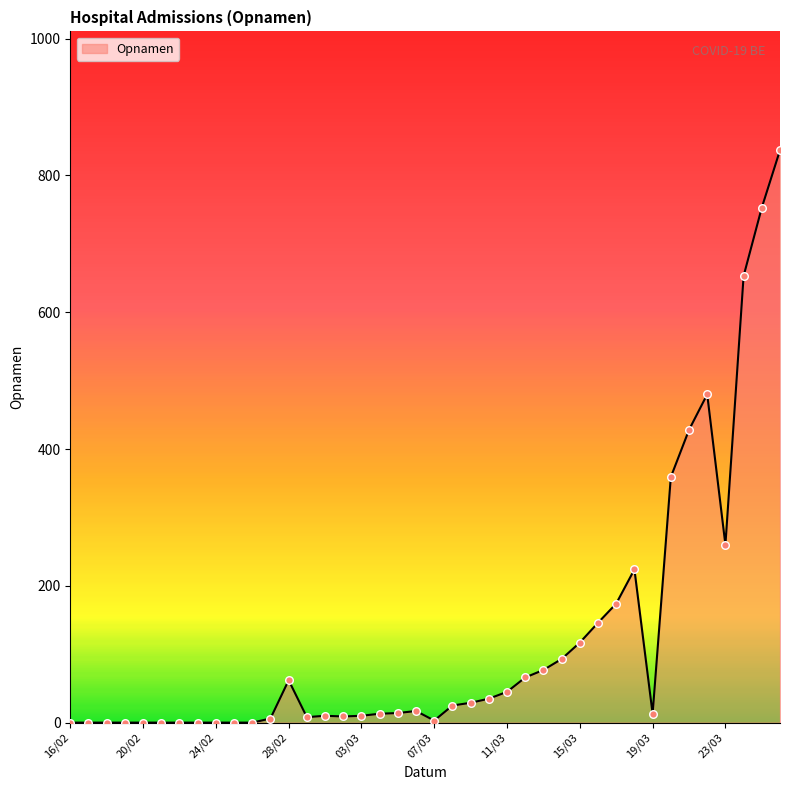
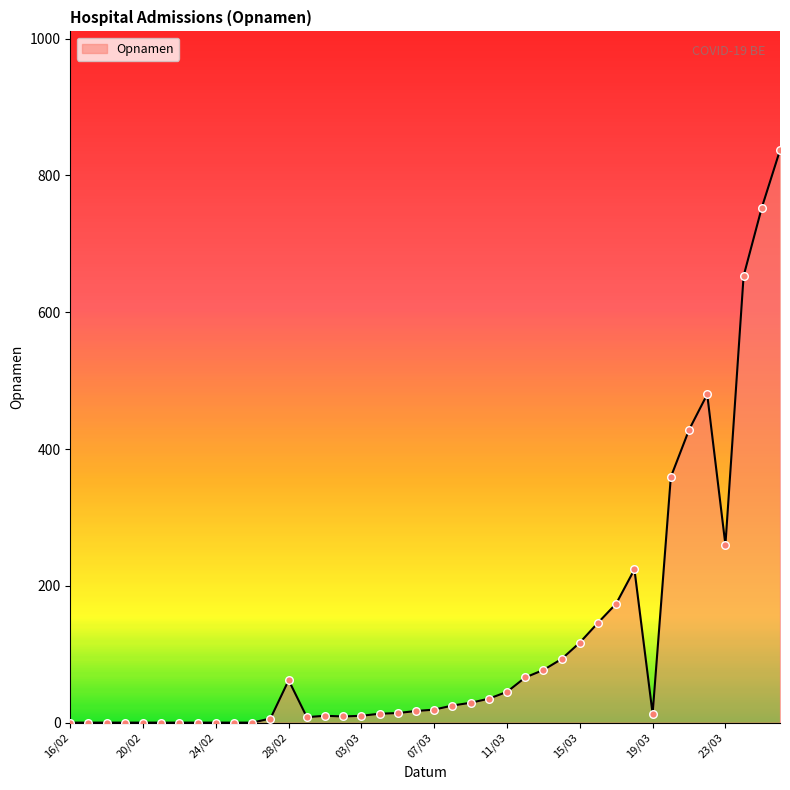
  {
    "16/02": 0,
    "20/02": 0,
    "24/02": 0,
    "28/02": 60,
    "03/03": 10,
-   "07/03": 0,
+   "07/03": 20,
    "11/03": 50,
    "15/03": 120,
    "19/03": 10,
    "23/03": 260
  }
